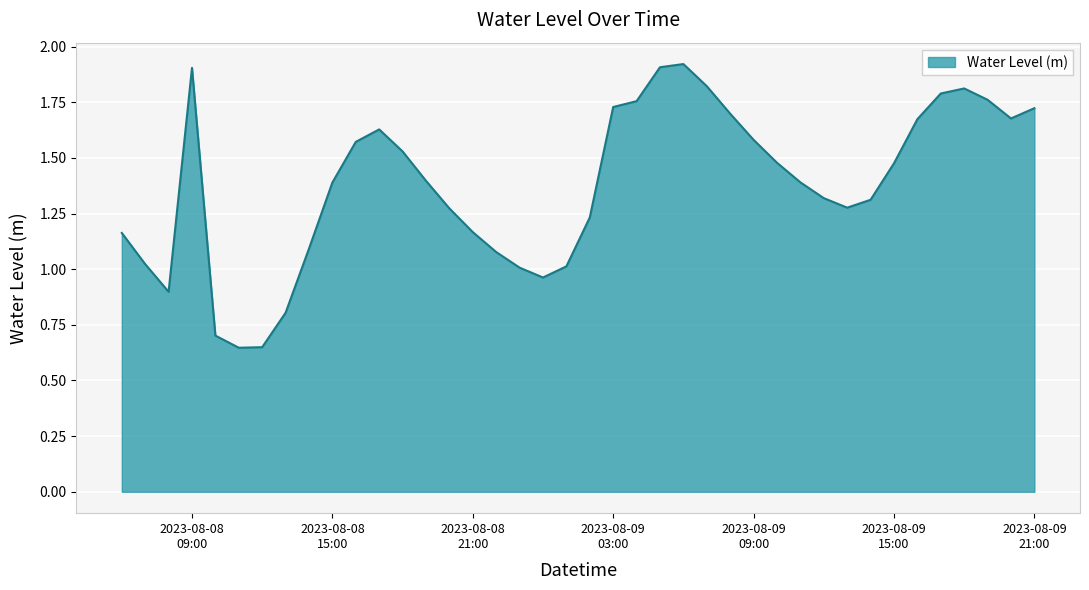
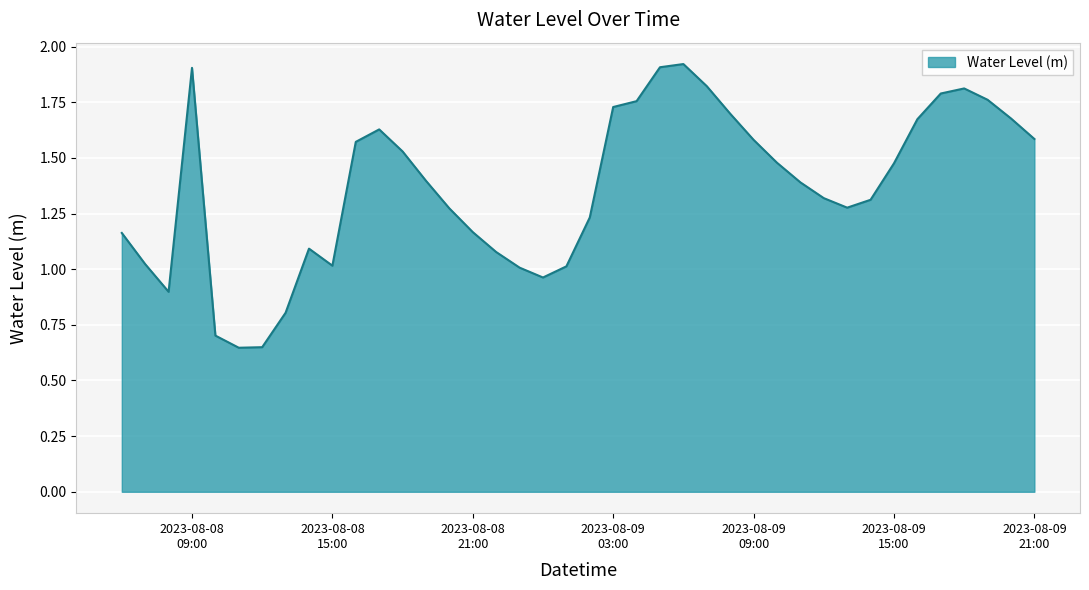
  {
    "2023-08-08 09:00": 1.90,
-   "2023-08-08 15:00": 1.39,
+   "2023-08-08 15:00": 1.02,
    "2023-08-08 21:00": 1.17,
    "2023-08-09 03:00": 1.73,
    "2023-08-09 09:00": 1.58,
    "2023-08-09 15:00": 1.48,
-   "2023-08-09 21:00": 1.72
+   "2023-08-09 21:00": 1.58
  }
